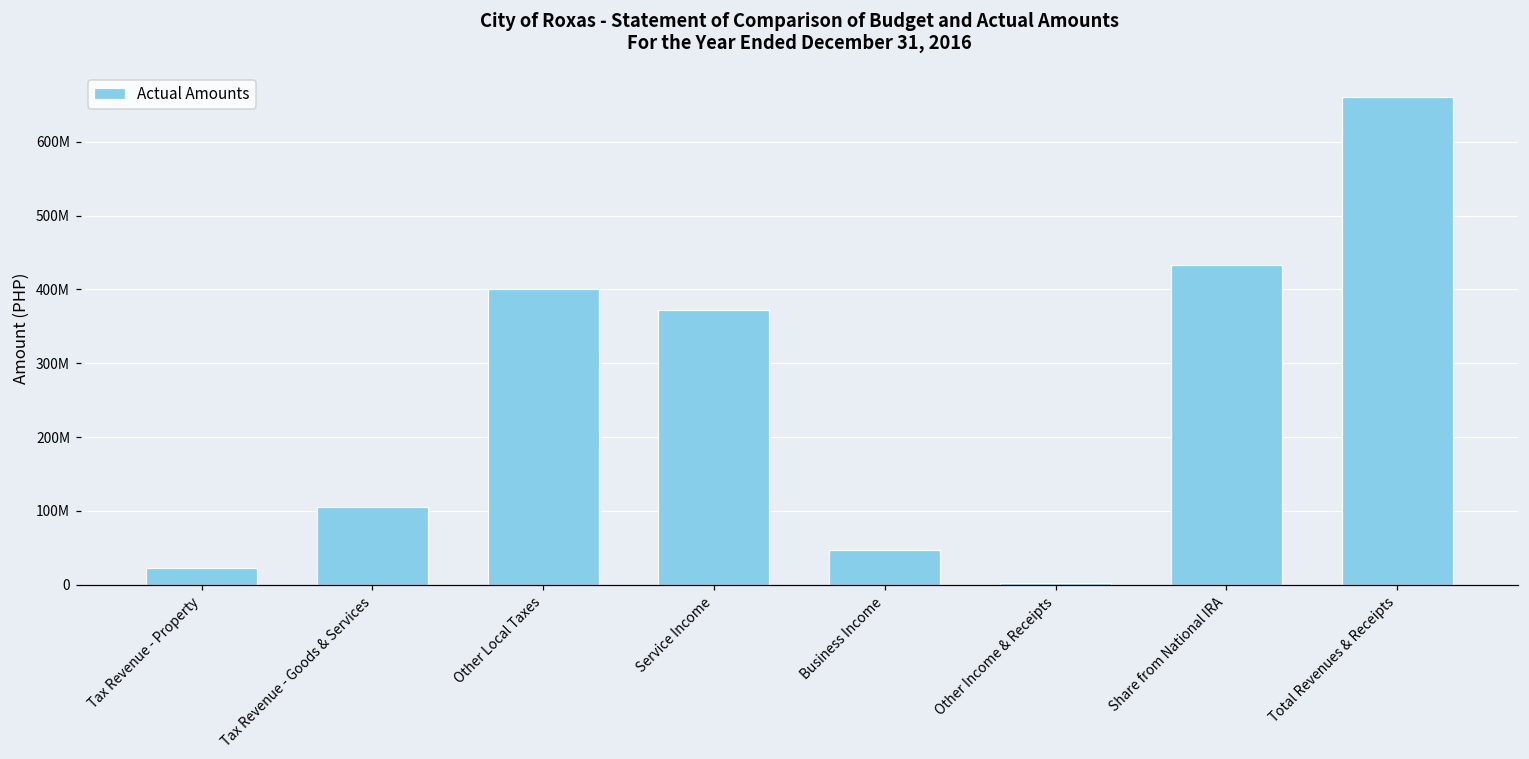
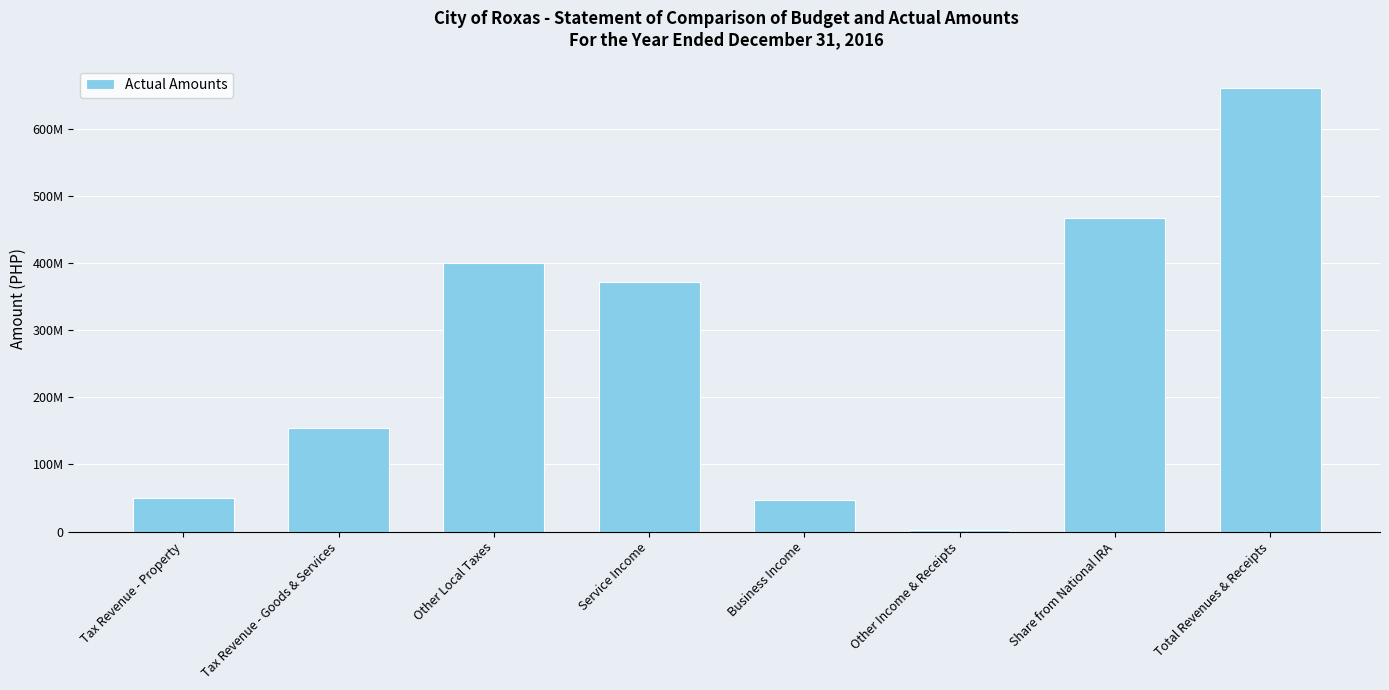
  {
-   "Tax Revenue - Property": 20000000,
-   "Tax Revenue - Goods & Services": 110000000,
+   "Tax Revenue - Property": 50000000,
+   "Tax Revenue - Goods & Services": 150000000,
    "Other Local Taxes": 400000000,
    "Service Income": 370000000,
    "Business Income": 50000000,
-   "Share from National IRA": 430000000,
+   "Share from National IRA": 470000000,
    "Total Revenues & Receipts": 660000000
  }
